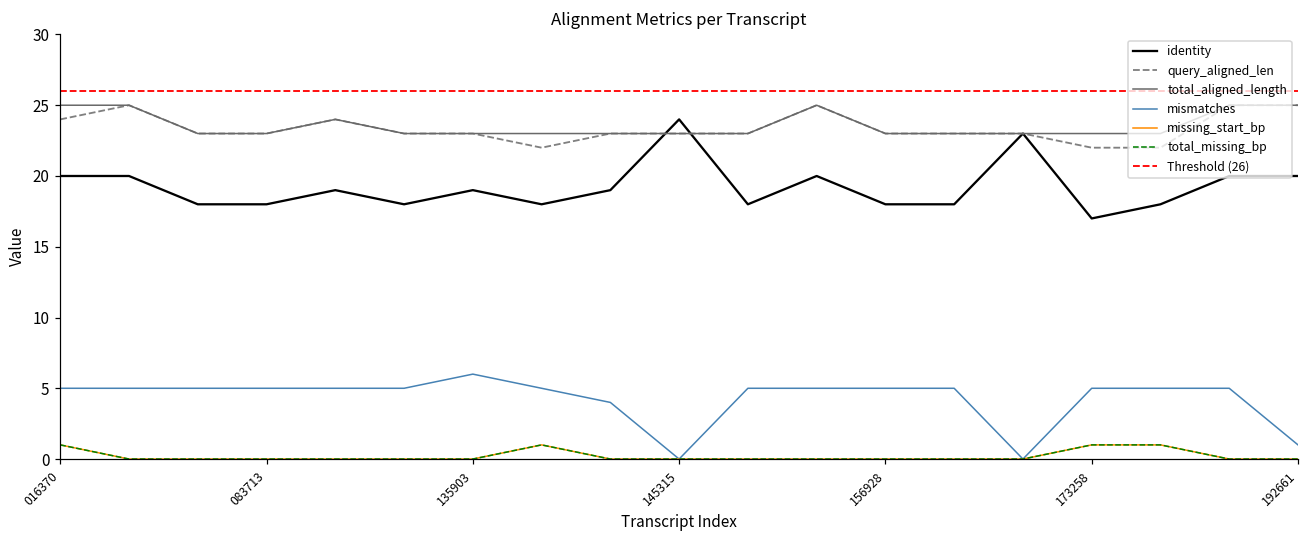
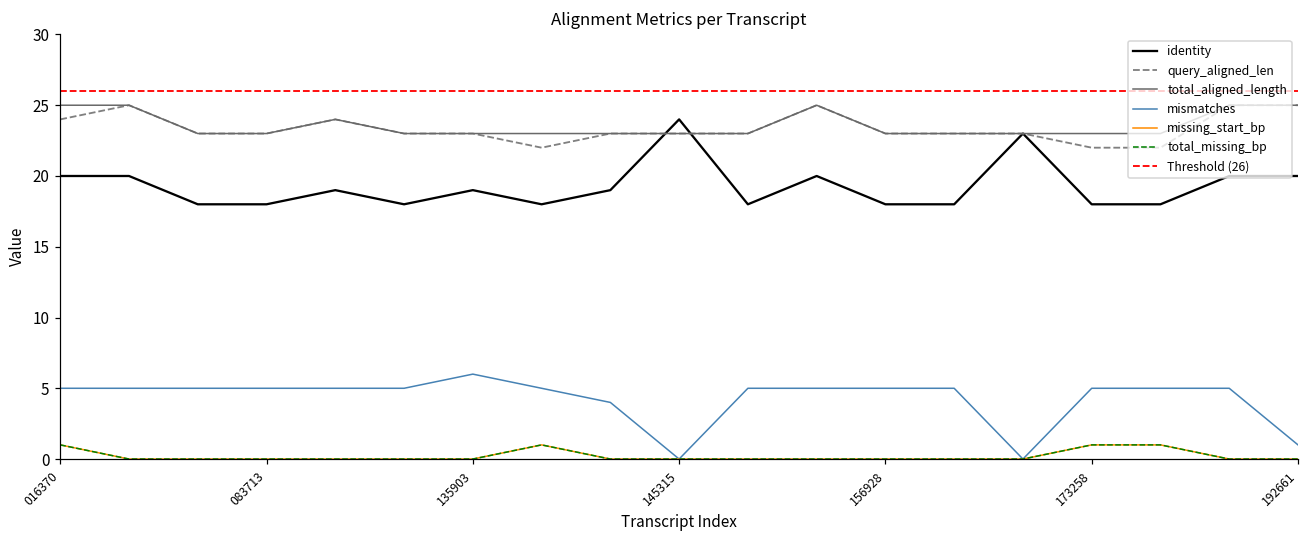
  {
    "identity": {
      "016370": 20,
      "083713": 18,
      "135903": 19,
      "145315": 24,
      "156928": 18,
-     "173258": 17,
+     "173258": 18,
      "192661": 20
    },
    "mismatches": {
      "016370": 5,
      "083713": 5,
      "135903": 6,
      "156928": 5,
      "173258": 5,
      "192661": 1
    },
    "total_missing_bp": {
      "016370": 1,
      "083713": 0,
      "135903": 0,
      "156928": 0,
      "173258": 1,
      "192661": 0
    }
  }
